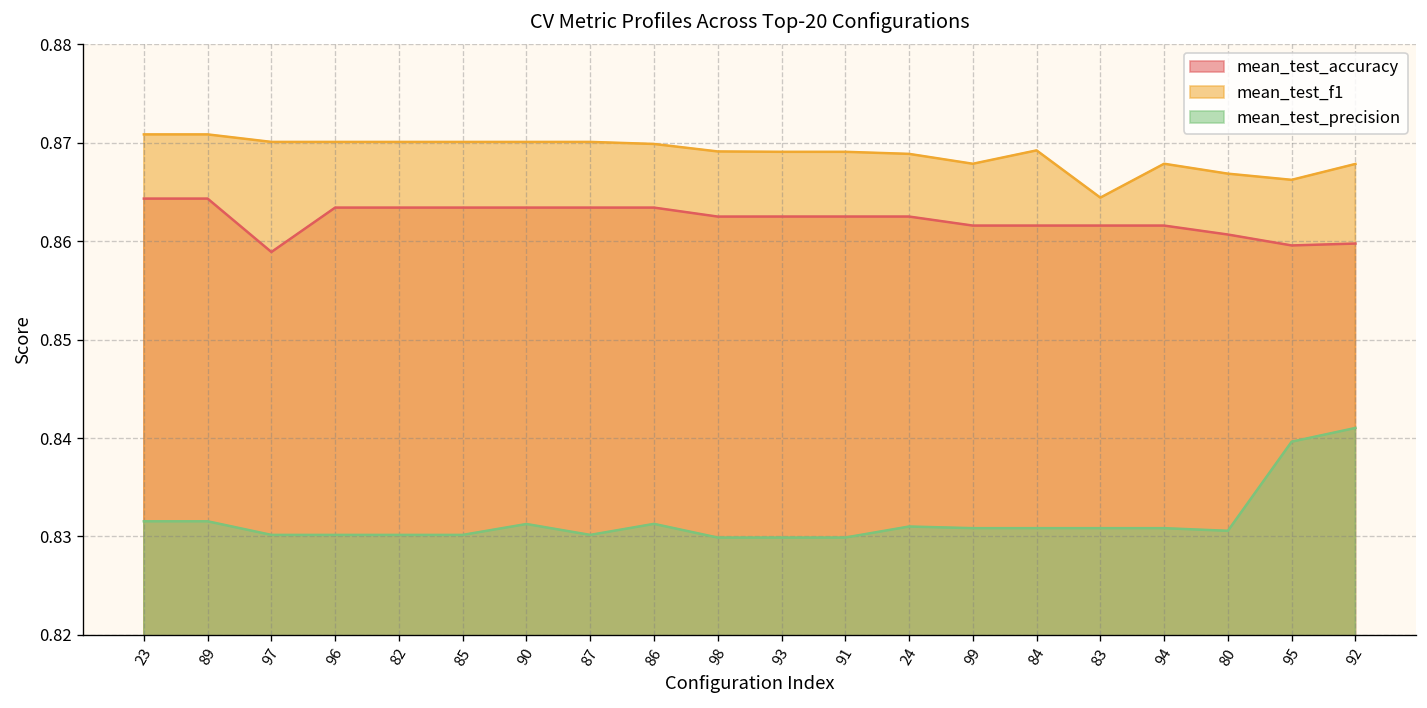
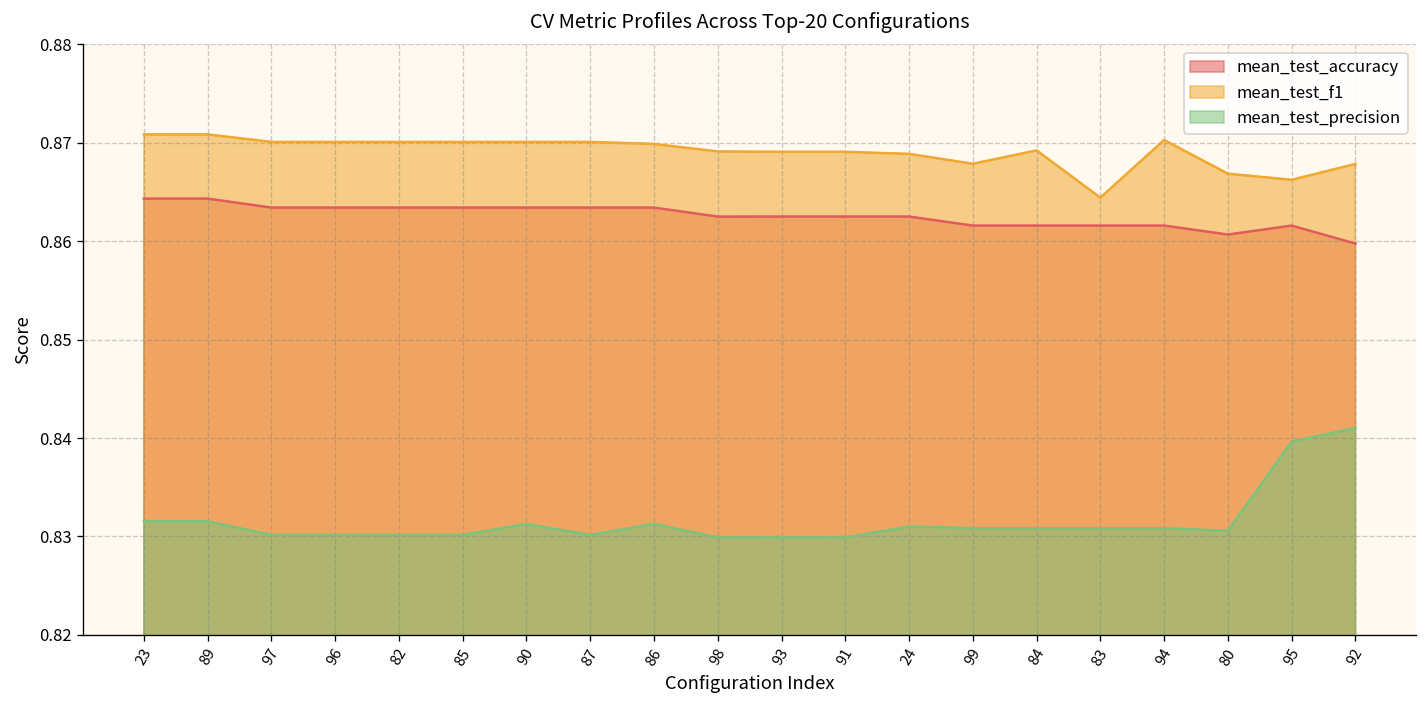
  {
    "mean_test_accuracy": {
      "23": 0.864,
      "89": 0.864,
-     "97": 0.859,
+     "97": 0.863,
      "96": 0.863,
      "82": 0.863,
      "85": 0.863,
      "90": 0.863,
      "87": 0.863,
      "86": 0.863,
      "98": 0.862,
      "93": 0.862,
      "91": 0.862,
      "24": 0.862,
      "99": 0.862,
      "84": 0.862,
      "83": 0.862,
      "94": 0.862,
      "80": 0.861,
-     "95": 0.860,
+     "95": 0.862,
      "92": 0.860
    },
    "mean_test_f1": {
      "23": 0.871,
      "89": 0.871,
      "97": 0.870,
      "96": 0.870,
      "82": 0.870,
      "85": 0.870,
      "90": 0.870,
      "87": 0.870,
      "86": 0.870,
      "98": 0.869,
      "93": 0.869,
      "91": 0.869,
      "24": 0.869,
      "99": 0.868,
      "84": 0.869,
      "83": 0.864,
-     "94": 0.868,
+     "94": 0.870,
      "80": 0.867,
      "95": 0.866,
      "92": 0.868
    },
    "mean_test_precision": {
      "23": 0.832,
      "89": 0.832,
      "97": 0.830,
      "96": 0.830,
      "82": 0.830,
      "85": 0.830,
      "90": 0.831,
      "87": 0.830,
      "86": 0.831,
      "98": 0.830,
      "93": 0.830,
      "91": 0.830,
      "24": 0.831,
      "99": 0.831,
      "84": 0.831,
      "83": 0.831,
      "94": 0.831,
      "80": 0.831,
      "95": 0.840,
      "92": 0.841
    }
  }
